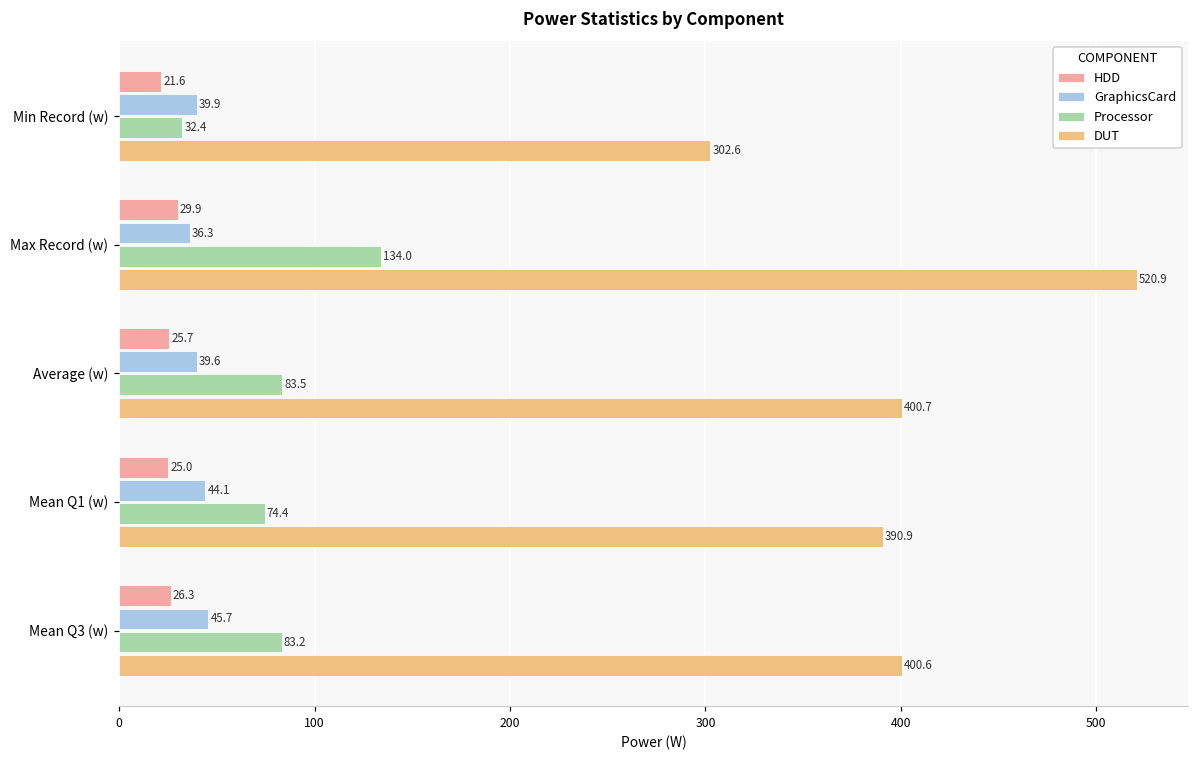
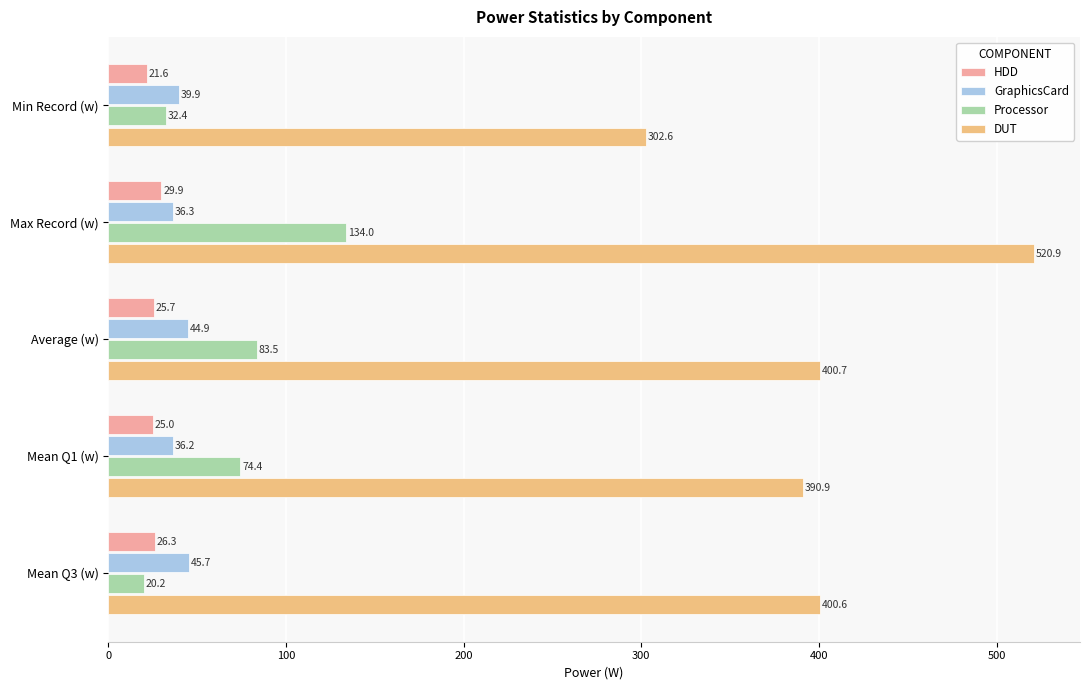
  {
    "GraphicsCard": {
      "Min Record (w)": 39.9,
      "Max Record (w)": 36.3,
-     "Average (w)": 39.6,
-     "Mean Q1 (w)": 44.1,
+     "Average (w)": 44.9,
+     "Mean Q1 (w)": 36.2,
      "Mean Q3 (w)": 45.7
    },
    "Processor": {
      "Min Record (w)": 32.4,
      "Max Record (w)": 134.0,
      "Average (w)": 83.5,
      "Mean Q1 (w)": 74.4,
-     "Mean Q3 (w)": 83.2
+     "Mean Q3 (w)": 20.2
    }
  }
